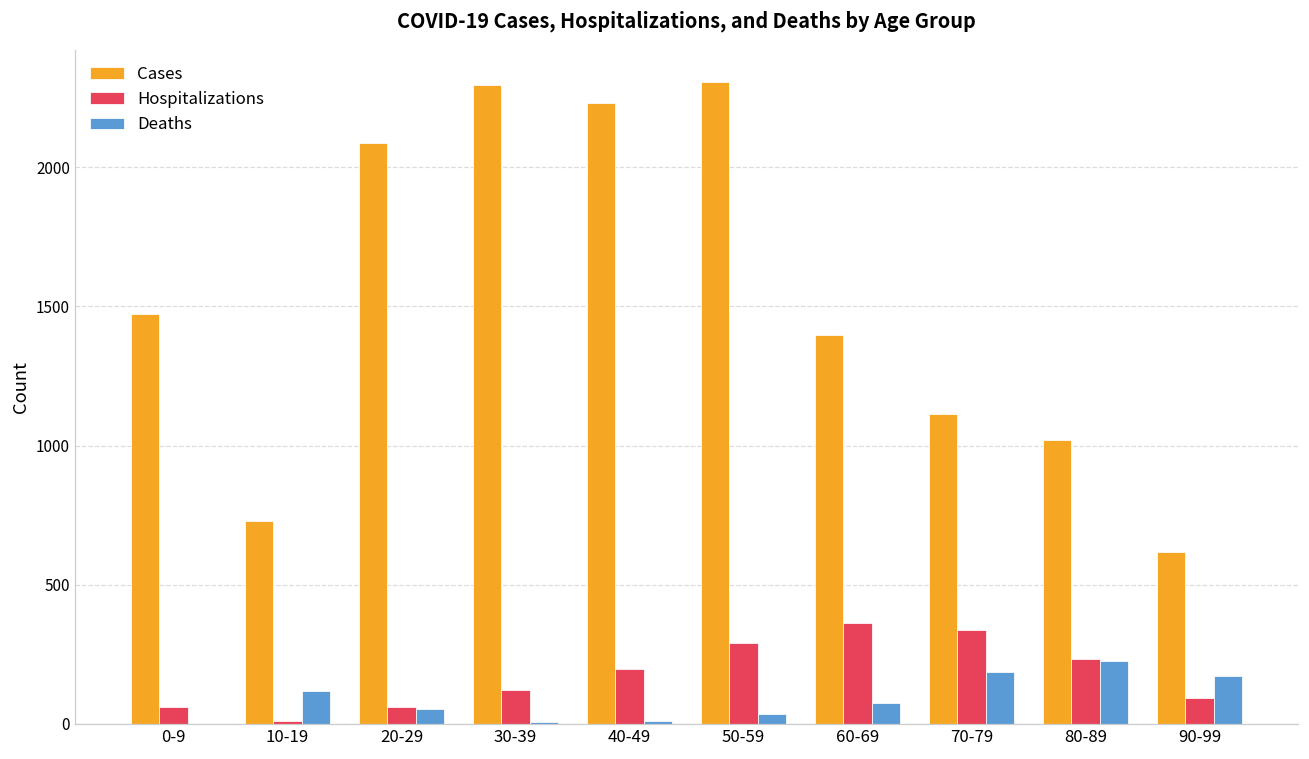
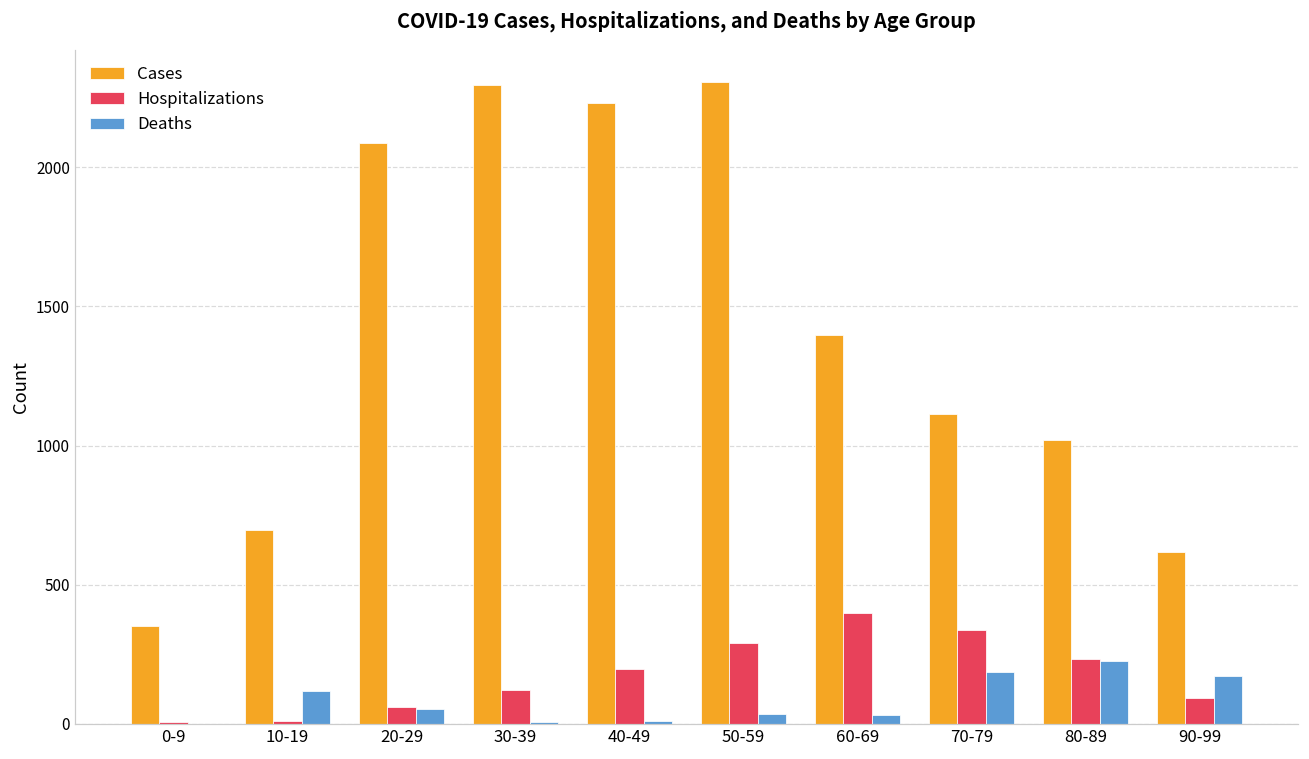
  {
    "Cases": {
-     "0-9": 1470,
-     "10-19": 730,
+     "0-9": 350,
+     "10-19": 700,
      "20-29": 2090,
      "30-39": 2300,
      "40-49": 2230,
      "50-59": 2300,
      "60-69": 1400,
      "70-79": 1110,
      "80-89": 1020,
      "90-99": 620
    },
    "Hospitalizations": {
-     "0-9": 60,
+     "0-9": 10,
      "10-19": 10,
      "20-29": 60,
      "30-39": 120,
      "40-49": 200,
      "50-59": 290,
-     "60-69": 360,
+     "60-69": 400,
      "70-79": 340,
      "80-89": 230,
      "90-99": 90
    },
    "Deaths": {
      "0-9": 0,
      "10-19": 120,
      "20-29": 50,
      "50-59": 40,
-     "60-69": 70,
+     "60-69": 30,
      "70-79": 190,
      "80-89": 230,
      "90-99": 170
    }
  }
